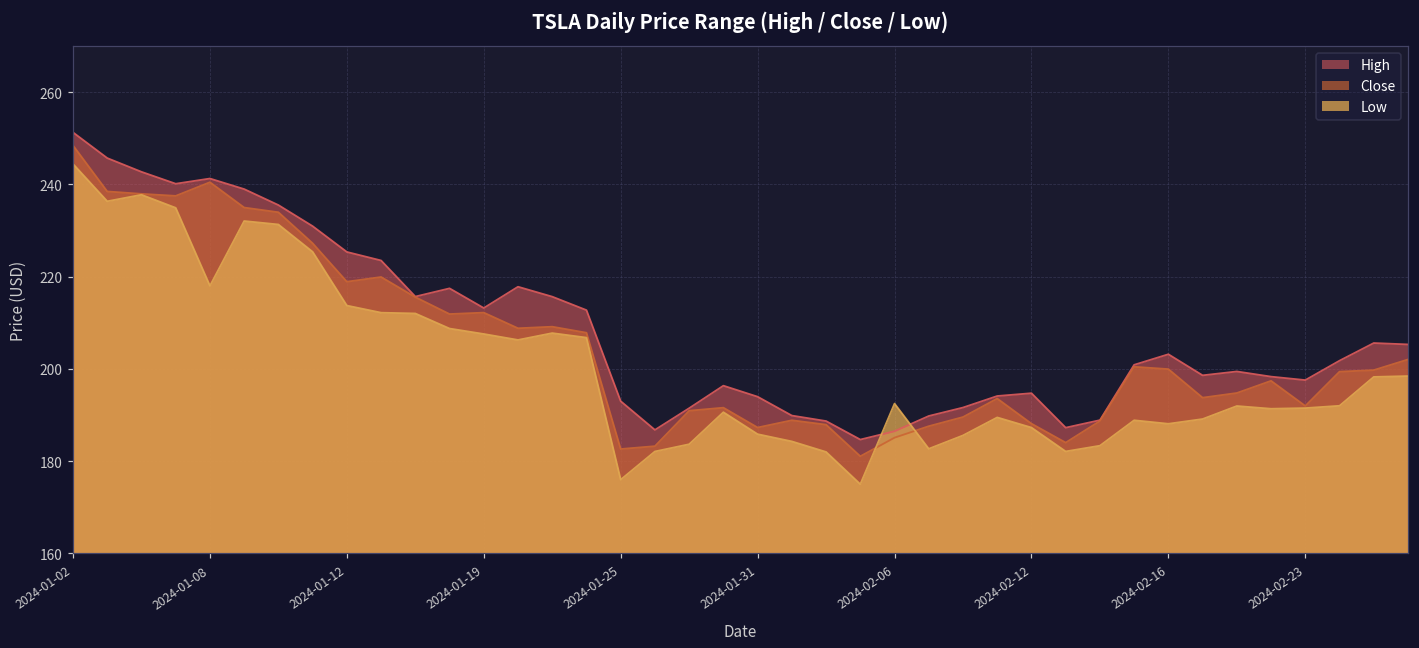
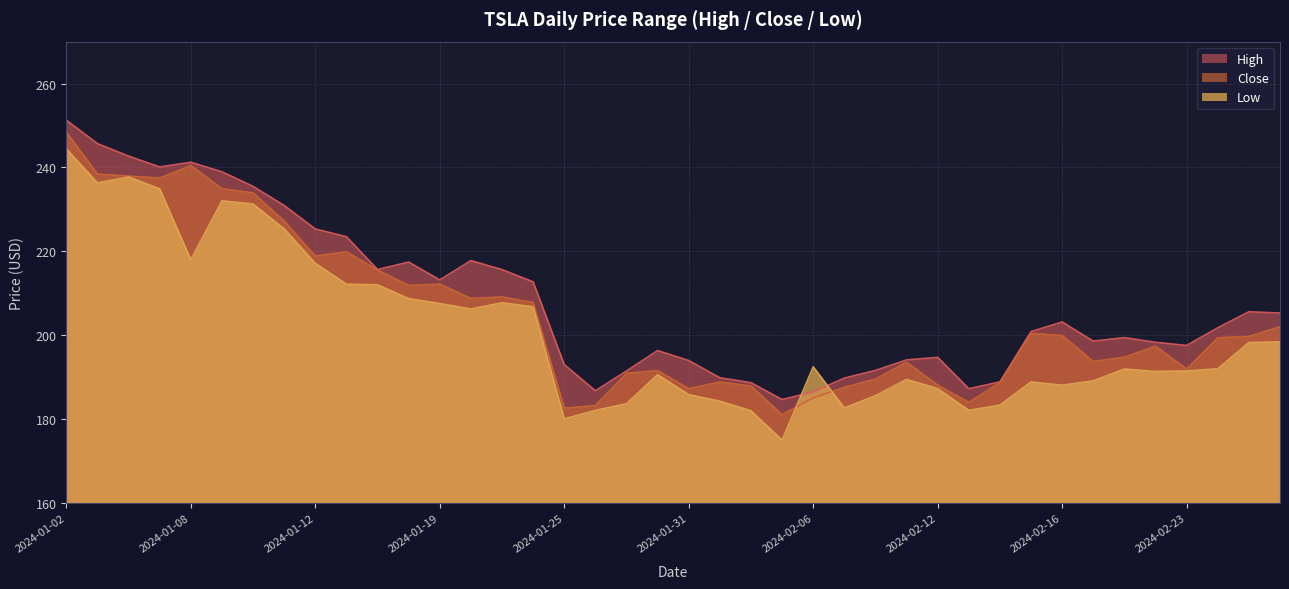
  {
    "Low": {
      "2024-01-02": 244,
      "2024-01-08": 218,
-     "2024-01-12": 214,
+     "2024-01-12": 217,
      "2024-01-19": 208,
-     "2024-01-25": 176,
+     "2024-01-25": 180,
      "2024-01-31": 186,
      "2024-02-06": 192,
      "2024-02-12": 187,
      "2024-02-16": 188
    }
  }
